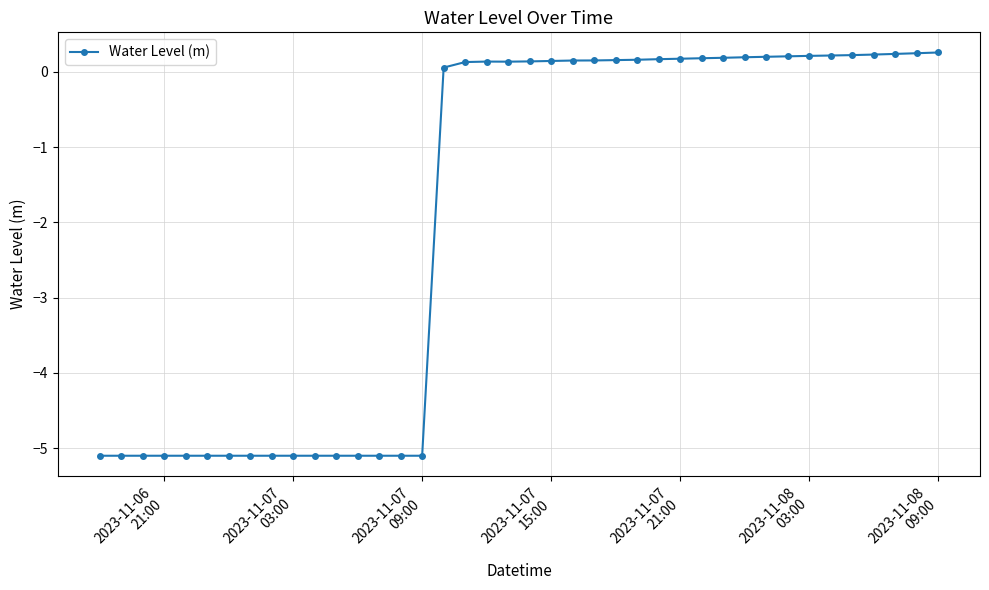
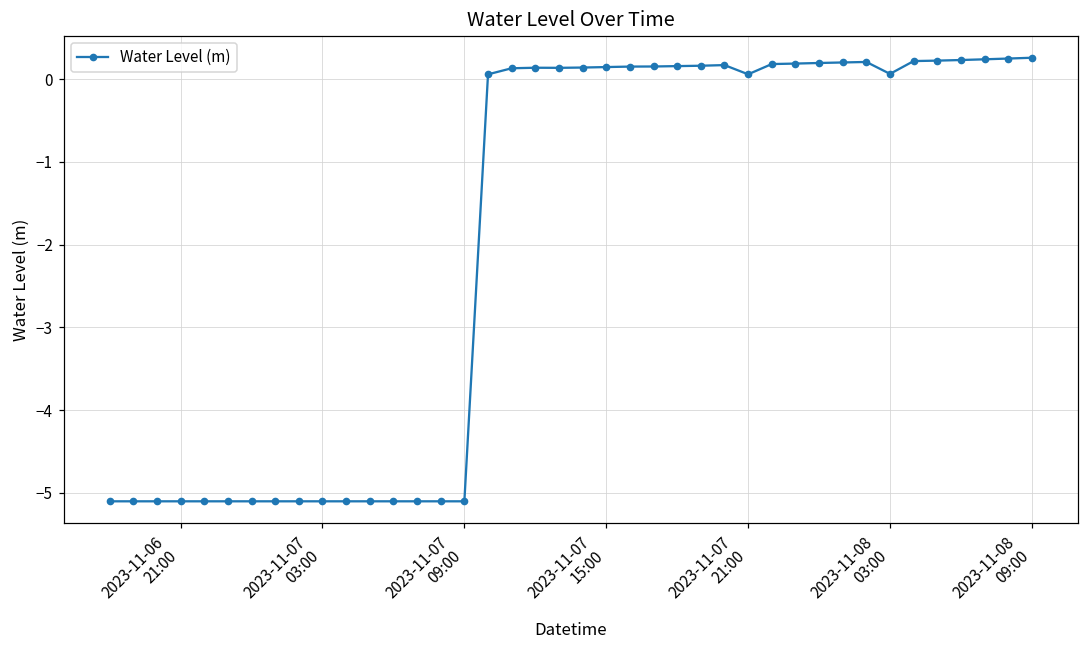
  {
    "2023-11-06 21:00": -5.1,
    "2023-11-07 03:00": -5.1,
    "2023-11-07 09:00": -5.1,
    "2023-11-07 15:00": 0.1,
-   "2023-11-07 21:00": 0.2,
-   "2023-11-08 03:00": 0.2,
+   "2023-11-07 21:00": 0.1,
+   "2023-11-08 03:00": 0.1,
    "2023-11-08 09:00": 0.3
  }
